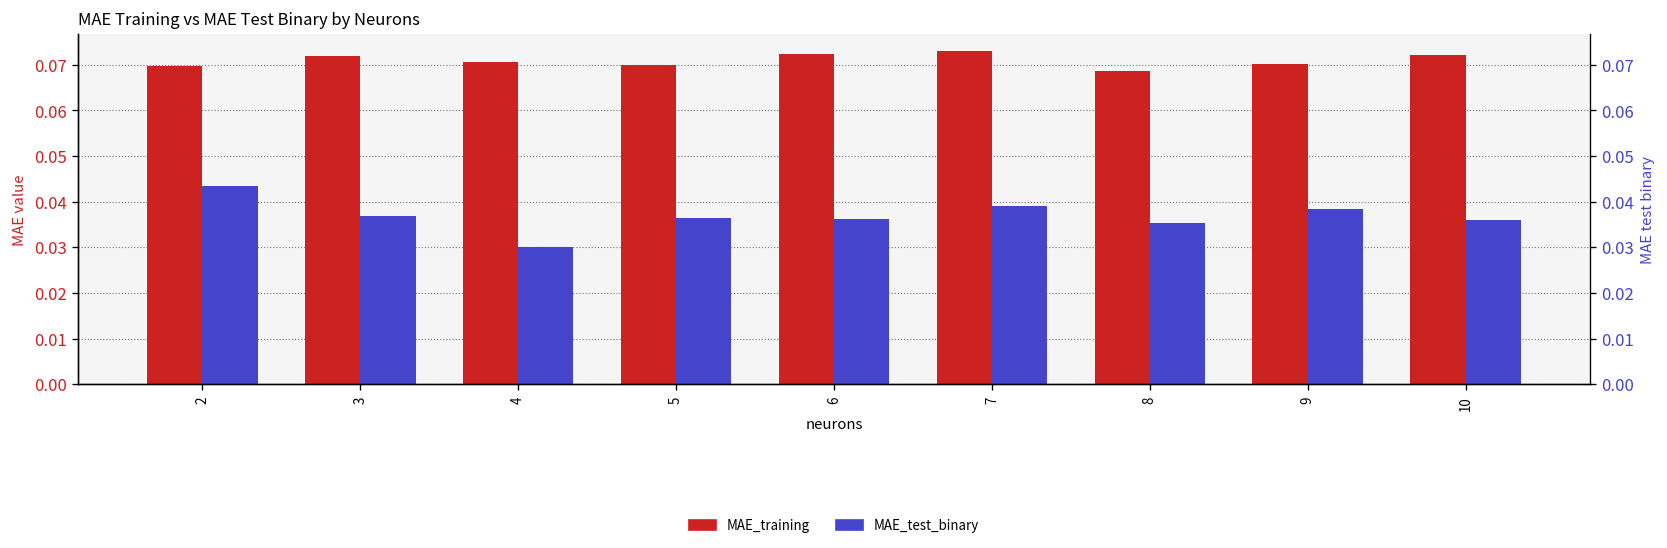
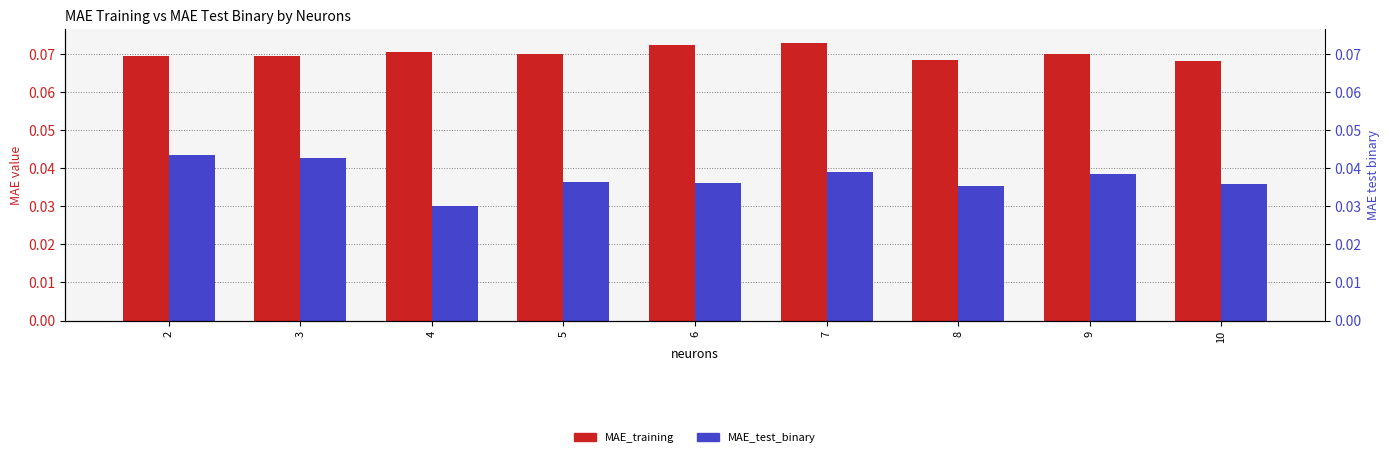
  {
    "MAE_training": {
      "2": 0.070,
-     "3": 0.072,
+     "3": 0.069,
      "4": 0.070,
      "5": 0.070,
      "6": 0.072,
      "7": 0.073,
      "8": 0.069,
      "9": 0.070,
-     "10": 0.072
+     "10": 0.068
    },
    "MAE_test_binary": {
      "2": 0.044,
-     "3": 0.037,
+     "3": 0.043,
      "4": 0.030,
      "5": 0.036,
      "6": 0.036,
      "7": 0.039,
      "8": 0.035,
      "9": 0.038,
      "10": 0.036
    }
  }
